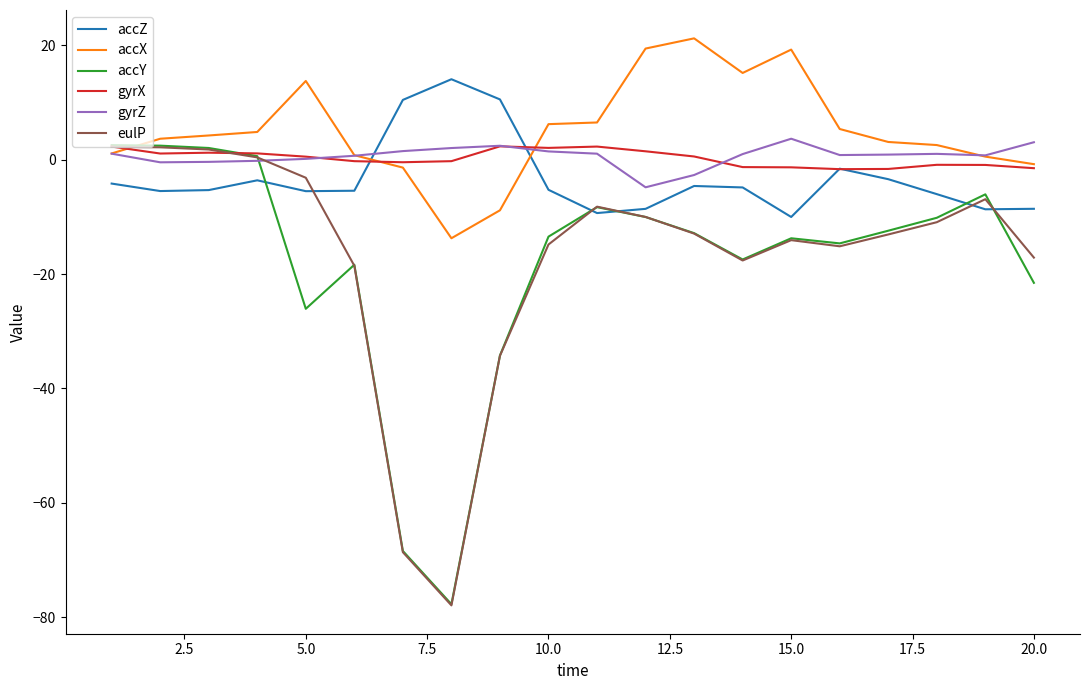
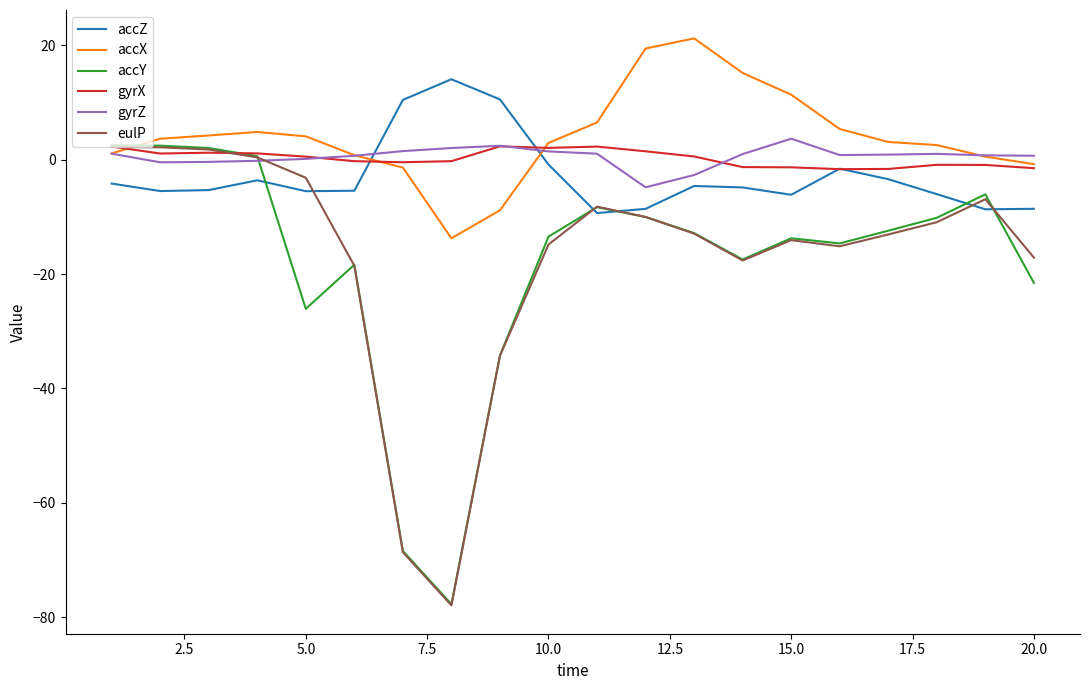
  {
    "accZ": {
      "5.0": -5,
-     "10.0": -5,
-     "15.0": -10,
+     "10.0": -1,
+     "15.0": -6,
      "20.0": -9
    },
    "accX": {
-     "5.0": 14,
-     "10.0": 6,
-     "15.0": 19,
+     "5.0": 4,
+     "10.0": 3,
+     "15.0": 11,
      "20.0": -1
    },
    "accY": {
      "5.0": -26,
      "10.0": -13,
      "20.0": -22
    },
    "gyrX": {
      "10.0": 2,
      "15.0": -1,
      "20.0": -1
    },
    "gyrZ": {
      "10.0": 1,
      "15.0": 4,
-     "20.0": 3
+     "20.0": 1
    },
    "eulP": {
      "5.0": -3,
      "10.0": -15,
      "20.0": -17
    }
  }
